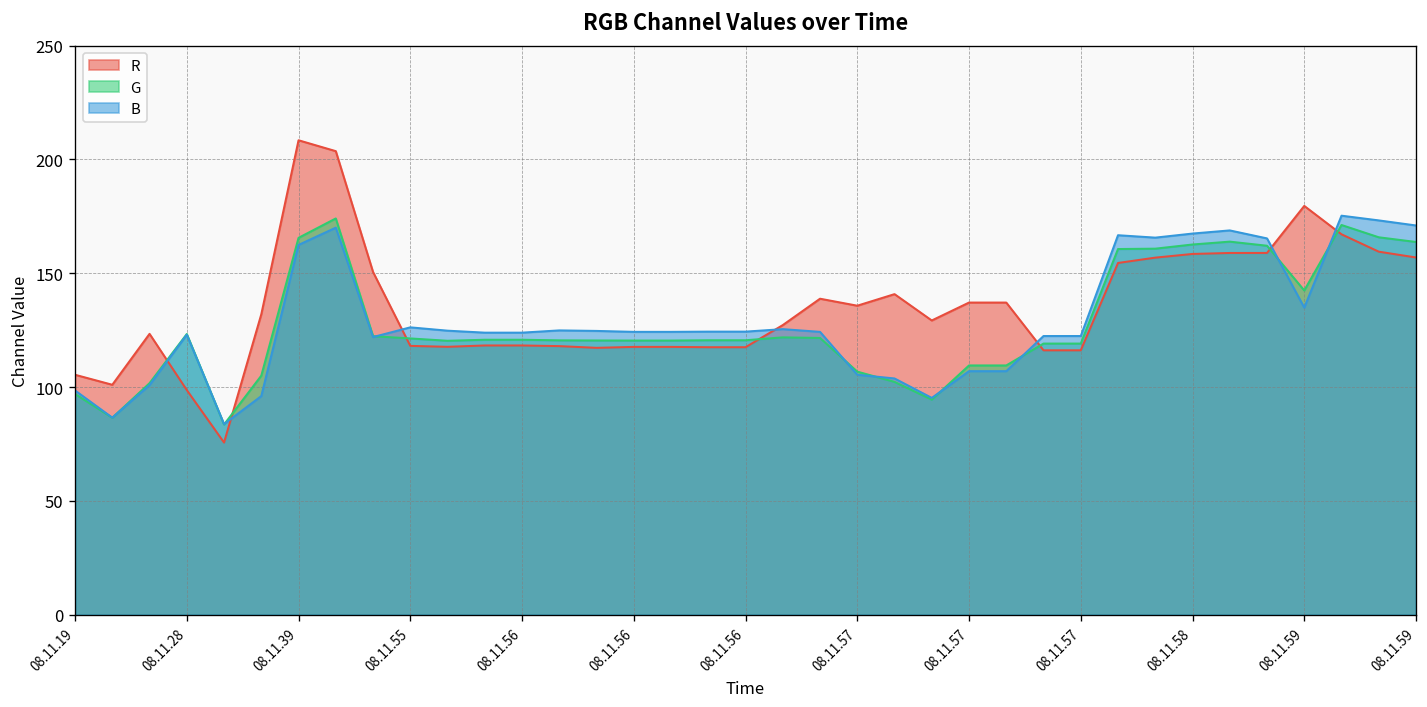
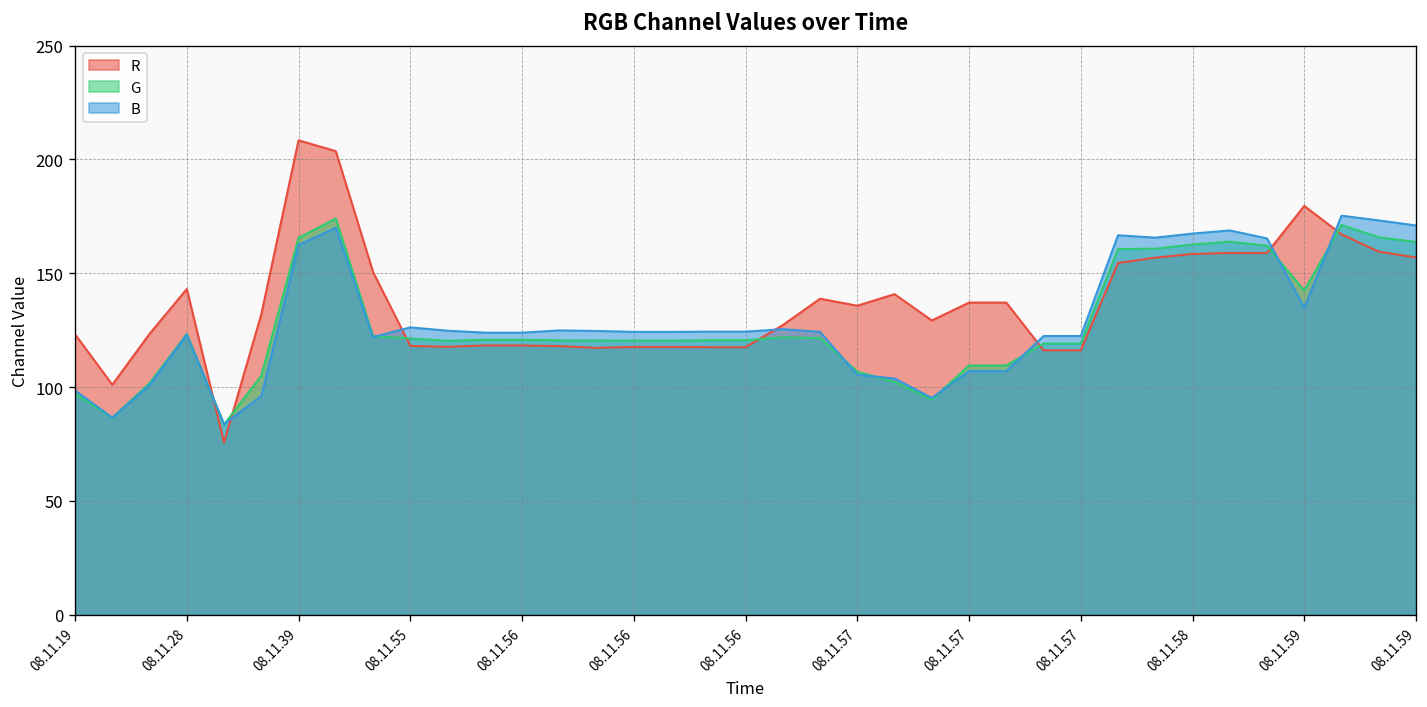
  {
    "R": {
-     "08.11.19": 105,
-     "08.11.28": 99
+     "08.11.19": 123,
+     "08.11.28": 143
    },
    "G": {
      "08.11.19": 97
    },
    "B": {
      "08.11.19": 99
    }
  }
